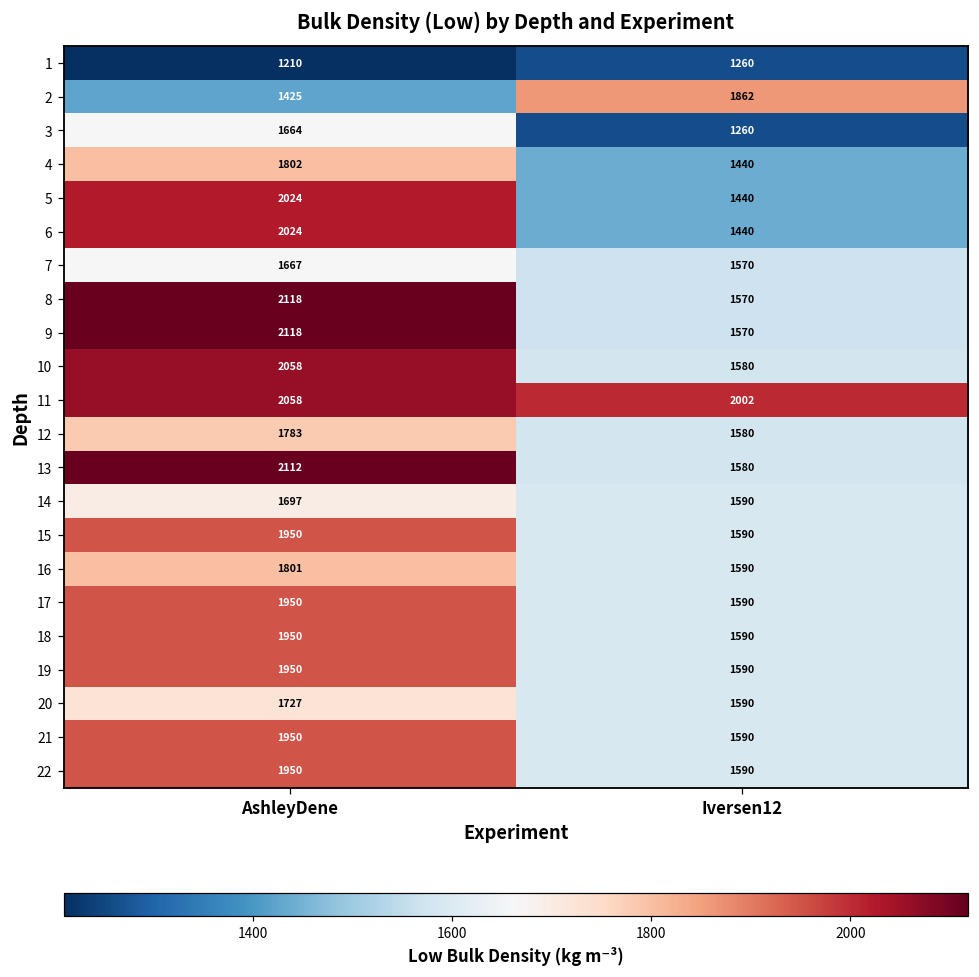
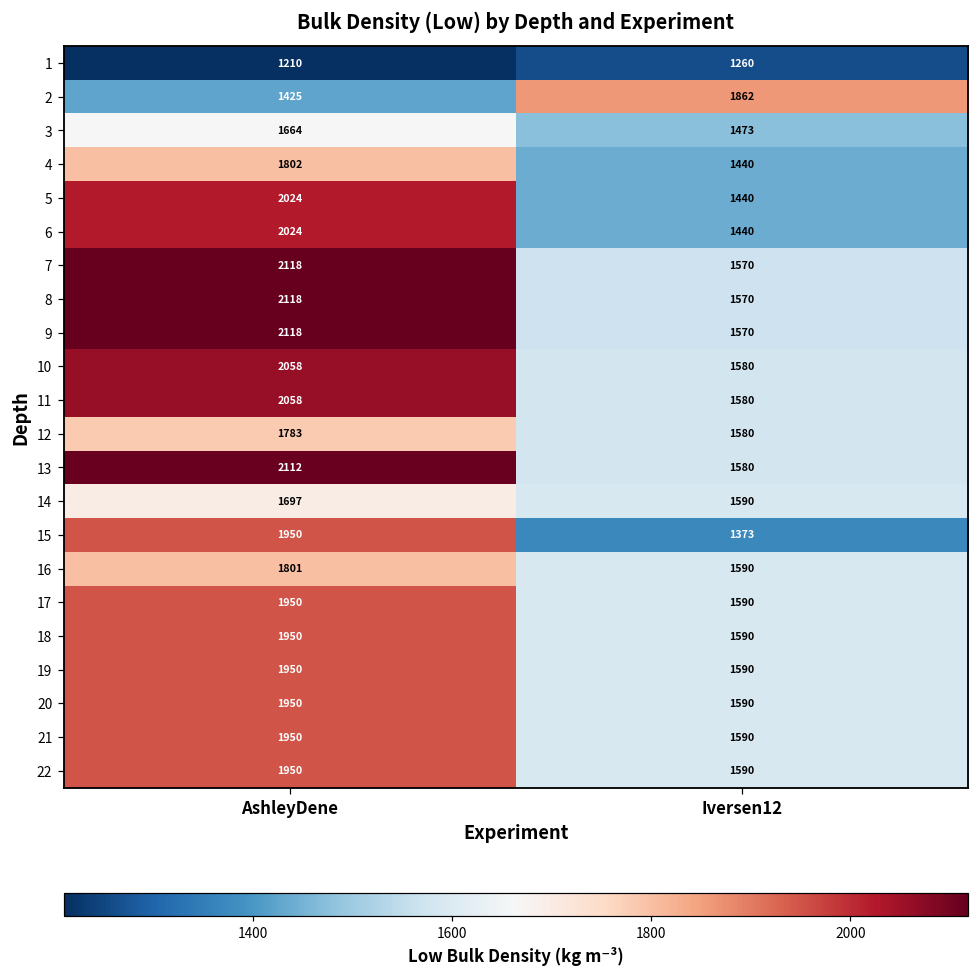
  {
    "1": {
      "AshleyDene": 1210,
      "Iversen12": 1260
    },
    "2": {
      "AshleyDene": 1425,
      "Iversen12": 1862
    },
    "3": {
      "AshleyDene": 1664,
-     "Iversen12": 1260
+     "Iversen12": 1473
    },
    "4": {
      "AshleyDene": 1802,
      "Iversen12": 1440
    },
    "5": {
      "AshleyDene": 2024,
      "Iversen12": 1440
    },
    "6": {
      "AshleyDene": 2024,
      "Iversen12": 1440
    },
    "7": {
-     "AshleyDene": 1667,
+     "AshleyDene": 2118,
      "Iversen12": 1570
    },
    "8": {
      "AshleyDene": 2118,
      "Iversen12": 1570
    },
    "9": {
      "AshleyDene": 2118,
      "Iversen12": 1570
    },
    "10": {
      "AshleyDene": 2058,
      "Iversen12": 1580
    },
    "11": {
      "AshleyDene": 2058,
-     "Iversen12": 2002
+     "Iversen12": 1580
    },
    "12": {
      "AshleyDene": 1783,
      "Iversen12": 1580
    },
    "13": {
      "AshleyDene": 2112,
      "Iversen12": 1580
    },
    "14": {
      "AshleyDene": 1697,
      "Iversen12": 1590
    },
    "15": {
      "AshleyDene": 1950,
-     "Iversen12": 1590
+     "Iversen12": 1373
    },
    "16": {
      "AshleyDene": 1801,
      "Iversen12": 1590
    },
    "17": {
      "AshleyDene": 1950,
      "Iversen12": 1590
    },
    "18": {
      "AshleyDene": 1950,
      "Iversen12": 1590
    },
    "19": {
      "AshleyDene": 1950,
      "Iversen12": 1590
    },
    "20": {
-     "AshleyDene": 1727,
+     "AshleyDene": 1950,
      "Iversen12": 1590
    },
    "21": {
      "AshleyDene": 1950,
      "Iversen12": 1590
    },
    "22": {
      "AshleyDene": 1950,
      "Iversen12": 1590
    }
  }
